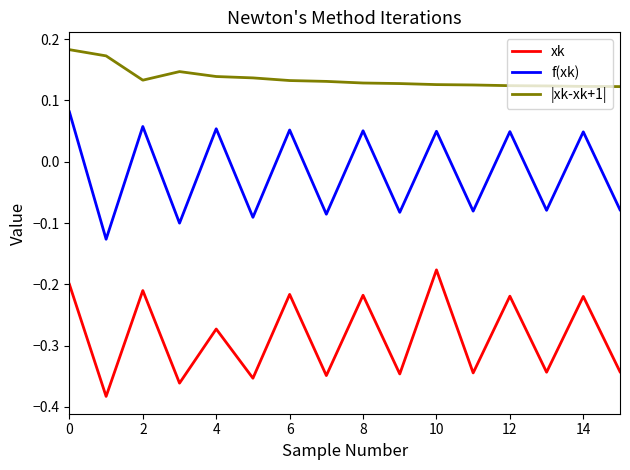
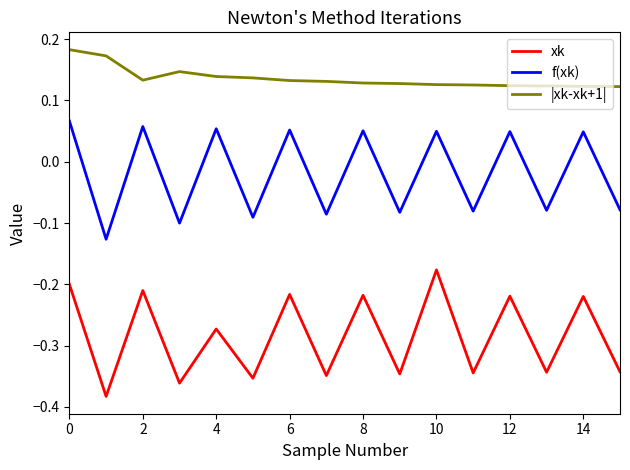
  {
    "xk": {
      "0": -0.20,
      "2": -0.21,
      "4": -0.27,
      "6": -0.22,
      "8": -0.22,
      "10": -0.18,
      "12": -0.22,
      "14": -0.22
    },
    "f(xk)": {
-     "0": 0.08,
+     "0": 0.07,
      "2": 0.06,
      "4": 0.05,
      "6": 0.05,
      "8": 0.05,
      "10": 0.05,
      "12": 0.05,
      "14": 0.05
    },
    "|xk-xk+1|": {
      "0": 0.18,
      "2": 0.13,
      "4": 0.14,
      "6": 0.13,
      "8": 0.13,
      "10": 0.13
    }
  }
